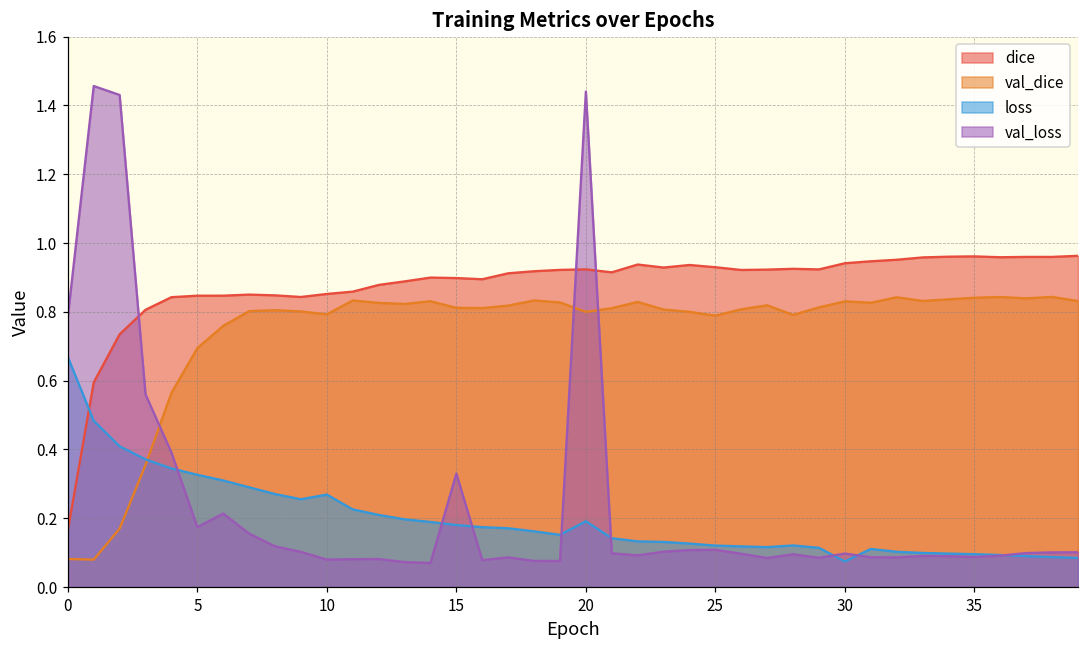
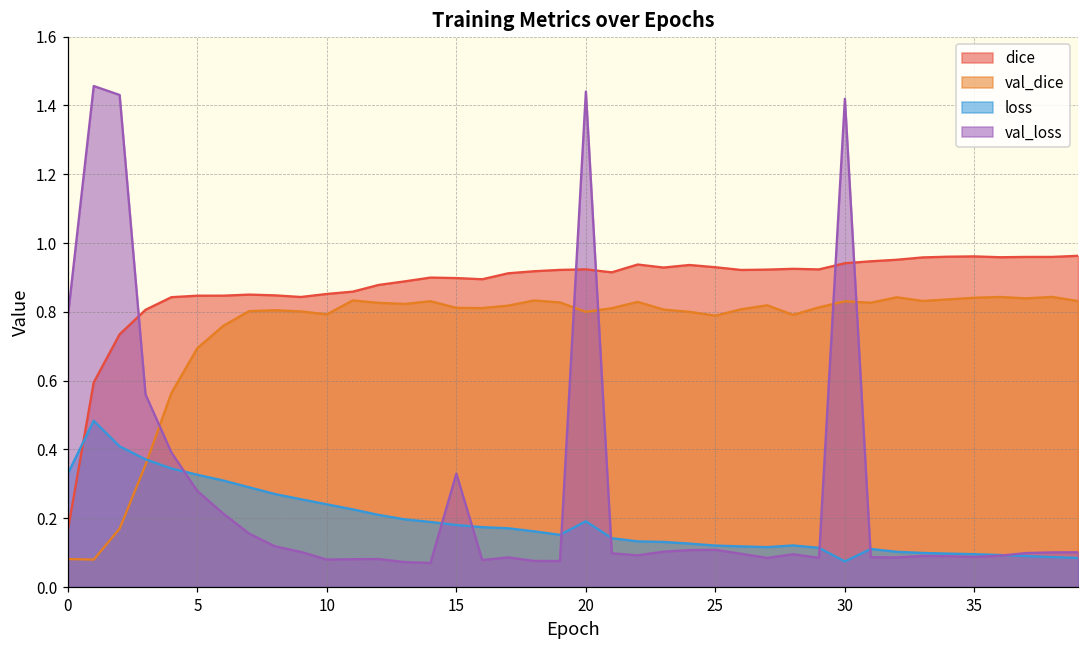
  {
    "loss": {
-     "0": 0.67,
+     "0": 0.33,
      "5": 0.33,
-     "10": 0.27,
+     "10": 0.24,
      "15": 0.18,
      "20": 0.19,
      "25": 0.12,
      "30": 0.07
    },
    "val_loss": {
      "0": 0.79,
-     "5": 0.17,
+     "5": 0.28,
      "10": 0.08,
      "15": 0.33,
      "20": 1.44,
      "25": 0.11,
-     "30": 0.10
+     "30": 1.42
    }
  }
